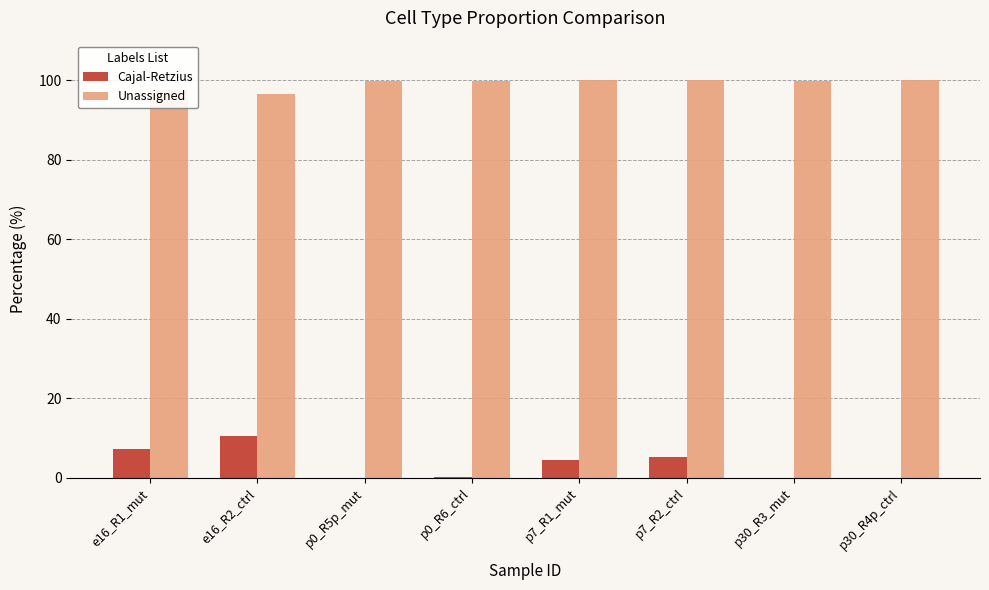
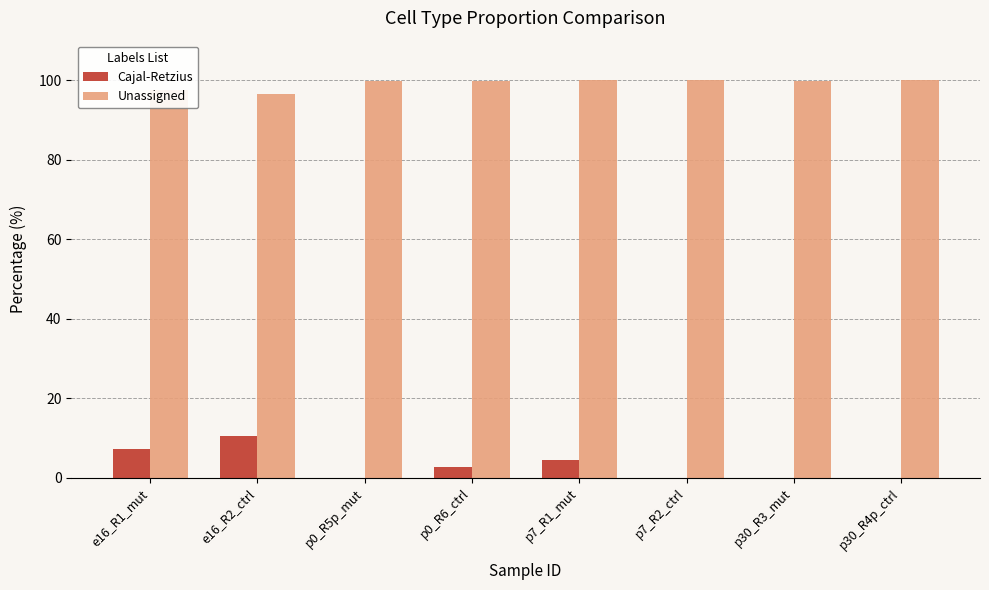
  {
    "Cajal-Retzius": {
      "e16_R1_mut": 7,
      "e16_R2_ctrl": 10,
-     "p0_R6_ctrl": 0,
+     "p0_R6_ctrl": 3,
      "p7_R1_mut": 4,
-     "p7_R2_ctrl": 5
+     "p7_R2_ctrl": 0
    },
    "Unassigned": {
      "e16_R2_ctrl": 97,
      "p0_R5p_mut": 100,
      "p0_R6_ctrl": 100,
      "p7_R1_mut": 100,
      "p7_R2_ctrl": 100,
      "p30_R3_mut": 100,
      "p30_R4p_ctrl": 100
    }
  }
